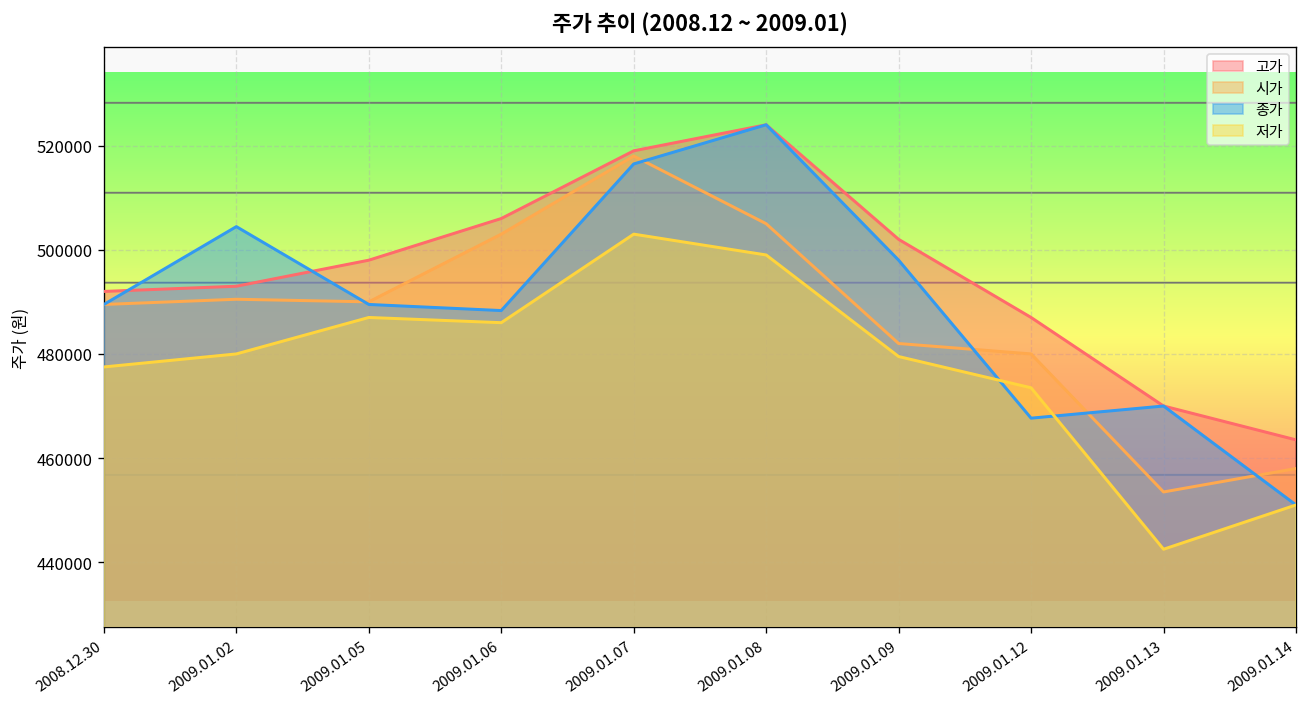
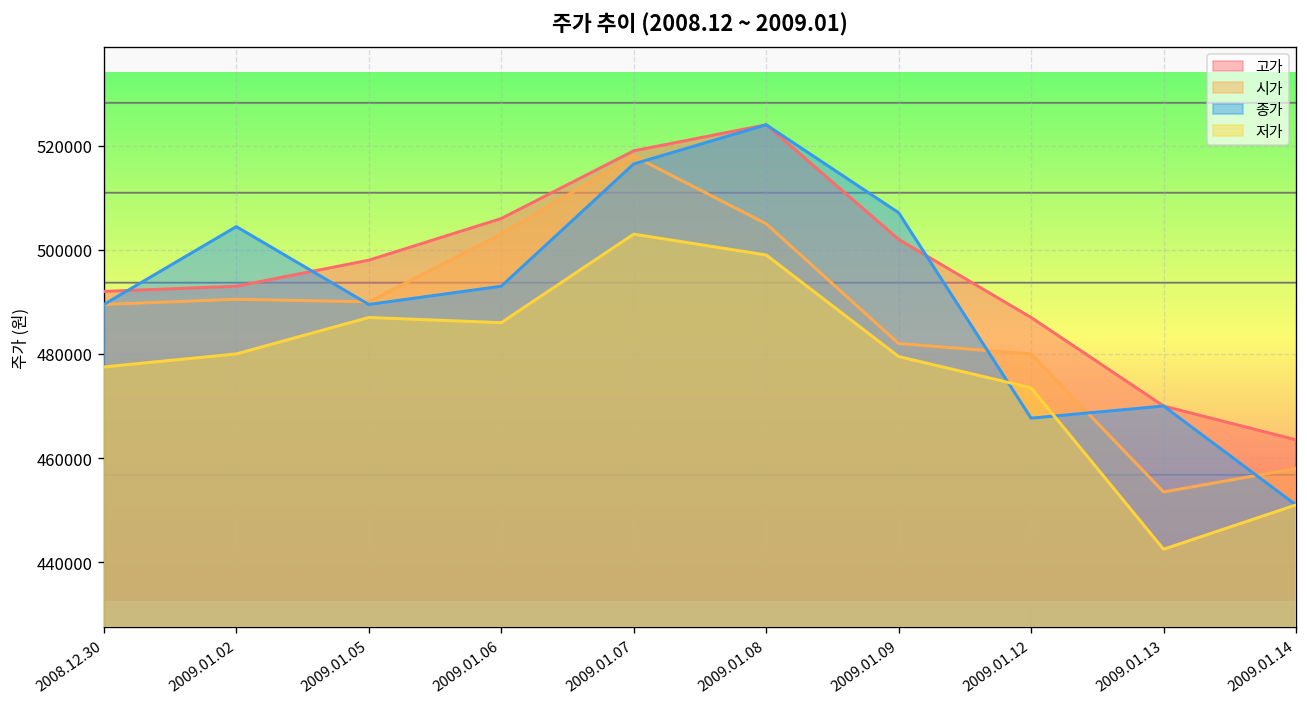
  {
    "종가": {
      "2009.01.02": 504000,
-     "2009.01.06": 488000,
+     "2009.01.06": 493000,
      "2009.01.07": 516000,
-     "2009.01.09": 498000,
+     "2009.01.09": 507000,
      "2009.01.12": 468000
    }
  }
